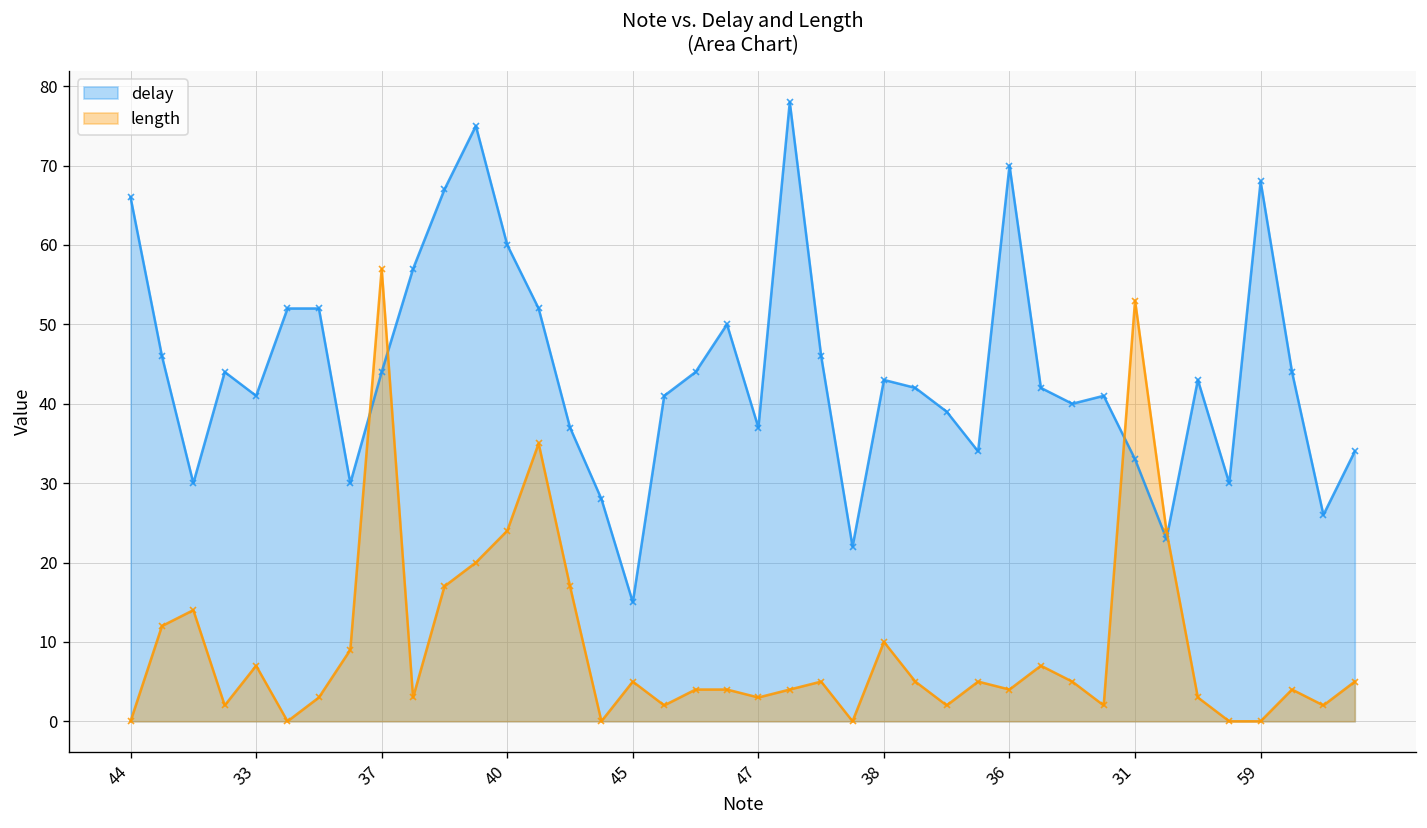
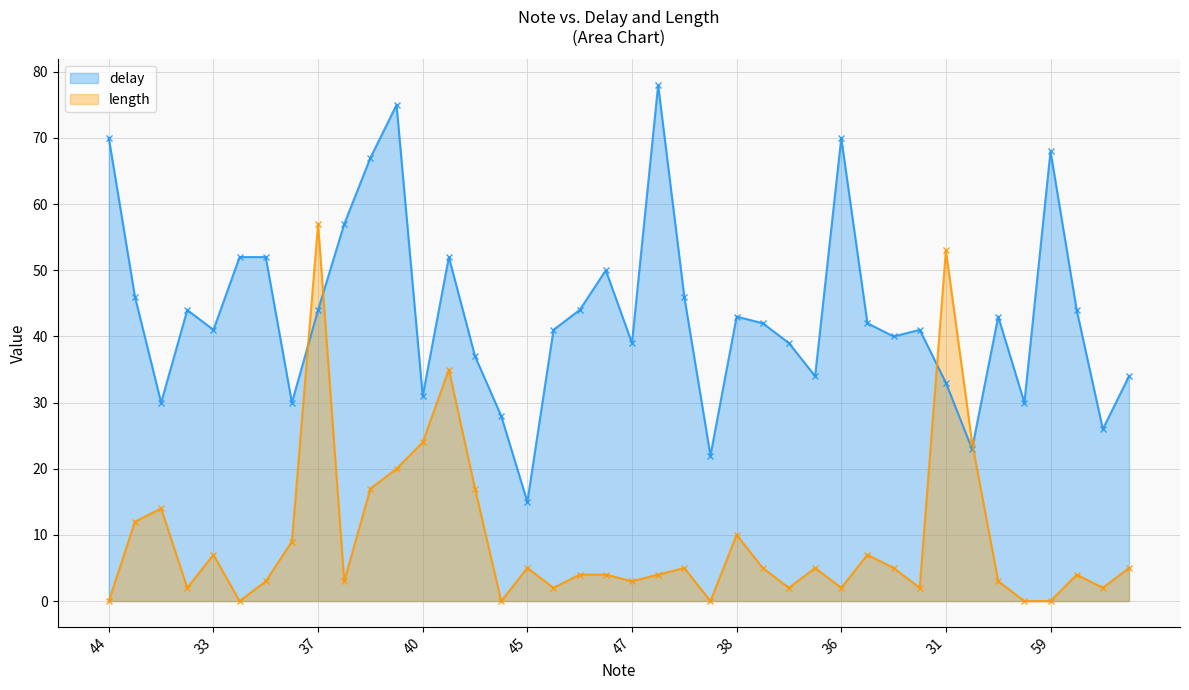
  {
    "delay": {
-     "44": 66,
-     "40": 60,
+     "44": 70,
+     "40": 31,
      "45": 15,
-     "47": 37,
+     "47": 39,
      "36": 70,
      "59": 68
    },
    "length": {
      "44": 0,
      "40": 24,
      "45": 5,
      "47": 3,
-     "36": 4,
+     "36": 2,
      "59": 0
    }
  }
